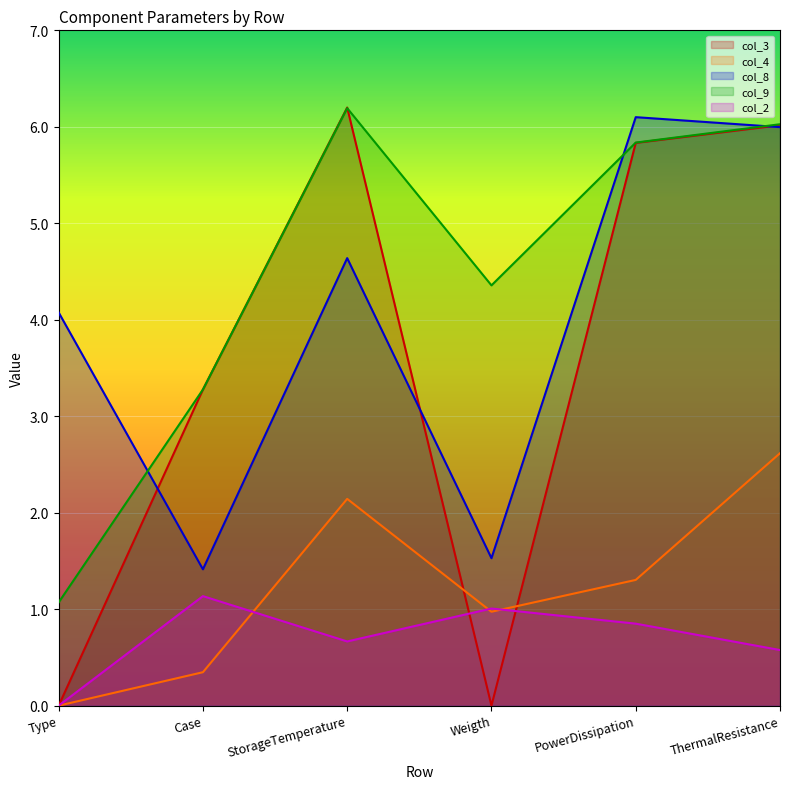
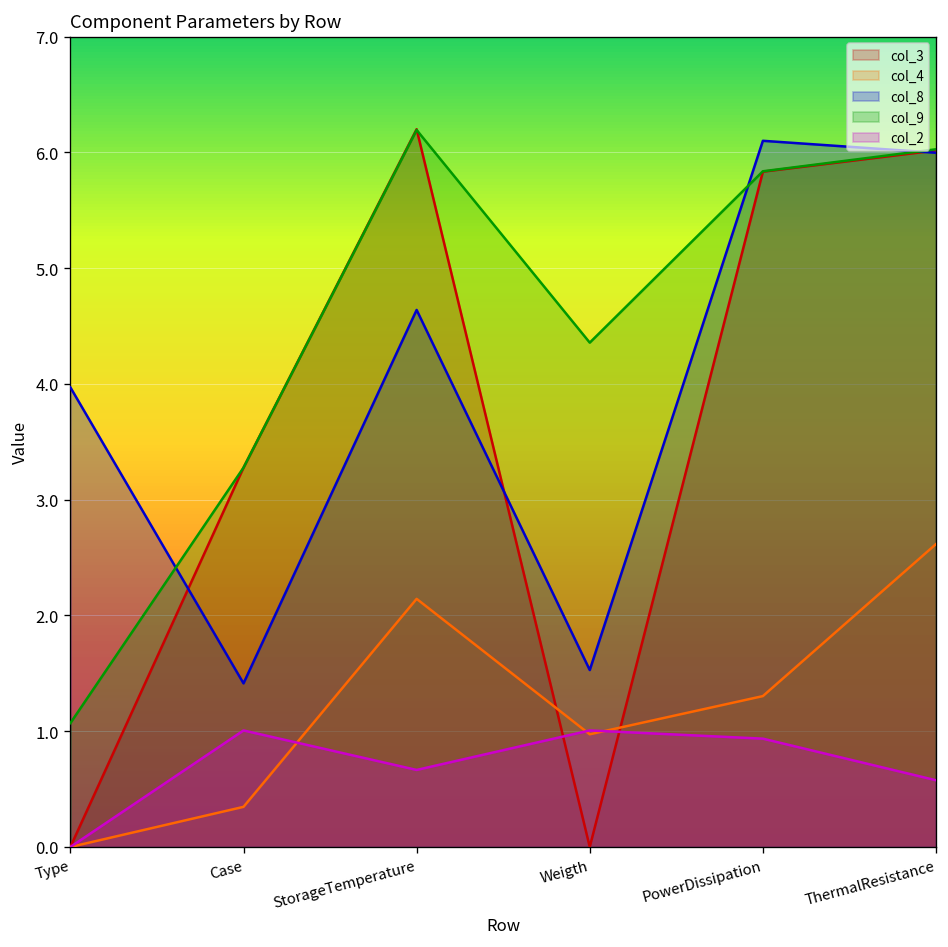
  {
    "col_8": {
-     "Type": 4.1,
+     "Type": 4.0,
      "Case": 1.4,
      "StorageTemperature": 4.6,
      "Weigth": 1.5,
      "PowerDissipation": 6.1
    },
    "col_9": {
      "Type": 1.1,
      "Weigth": 4.4
    },
    "col_2": {
-     "Case": 1.1,
+     "Case": 1.0,
      "StorageTemperature": 0.7,
      "Weigth": 1.0,
-     "PowerDissipation": 0.85,
+     "PowerDissipation": 0.94,
      "ThermalResistance": 0.6
    }
  }
